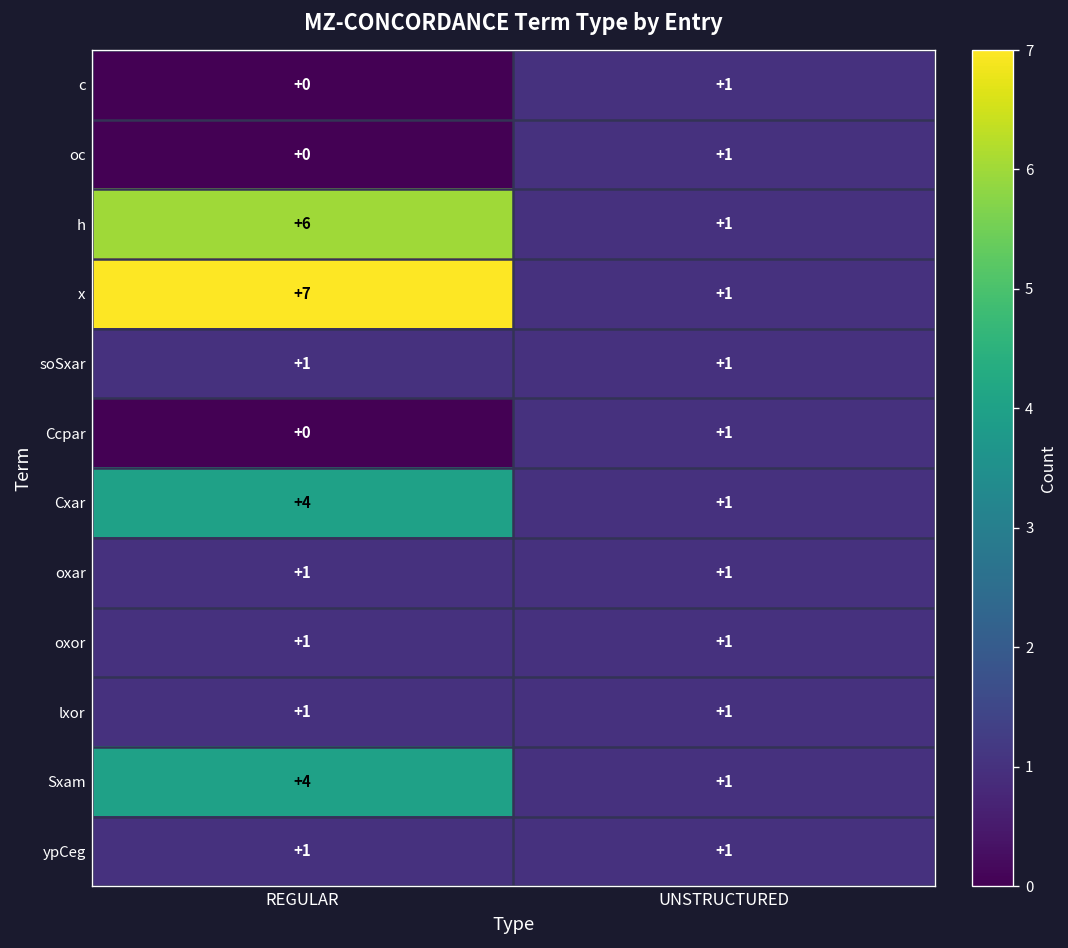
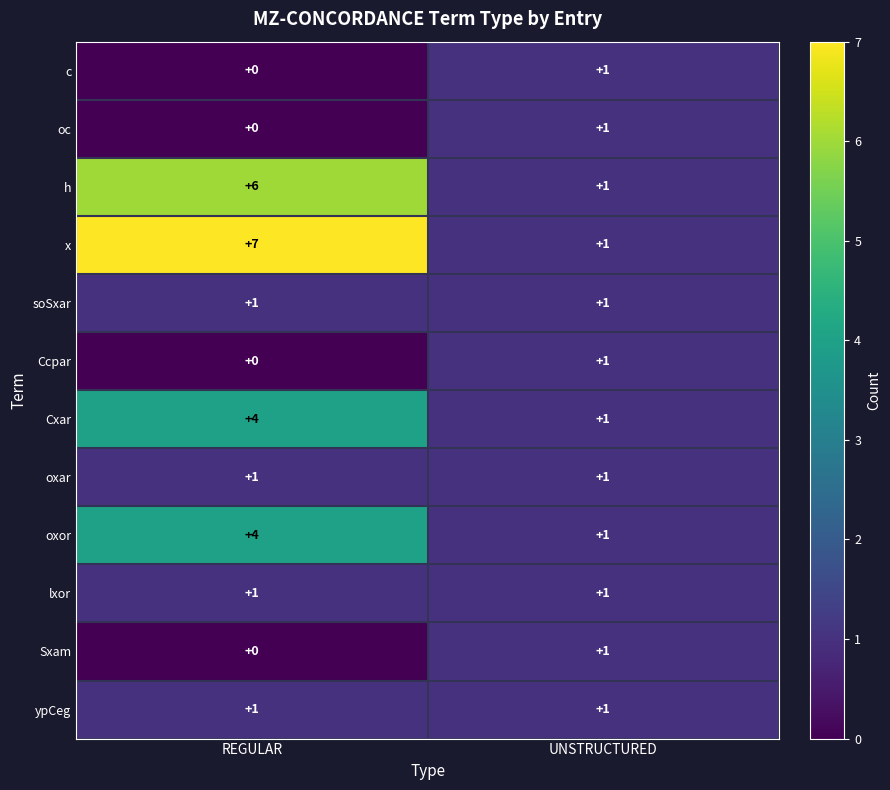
  {
    "c": {
      "REGULAR": "+0",
      "UNSTRUCTURED": "+1"
    },
    "oc": {
      "REGULAR": "+0",
      "UNSTRUCTURED": "+1"
    },
    "h": {
      "REGULAR": "+6",
      "UNSTRUCTURED": "+1"
    },
    "x": {
      "REGULAR": "+7",
      "UNSTRUCTURED": "+1"
    },
    "soSxar": {
      "REGULAR": "+1",
      "UNSTRUCTURED": "+1"
    },
    "Ccpar": {
      "REGULAR": "+0",
      "UNSTRUCTURED": "+1"
    },
    "Cxar": {
      "REGULAR": "+4",
      "UNSTRUCTURED": "+1"
    },
    "oxar": {
      "REGULAR": "+1",
      "UNSTRUCTURED": "+1"
    },
    "oxor": {
-     "REGULAR": "+1",
+     "REGULAR": "+4",
      "UNSTRUCTURED": "+1"
    },
    "lxor": {
      "REGULAR": "+1",
      "UNSTRUCTURED": "+1"
    },
    "Sxam": {
-     "REGULAR": "+4",
+     "REGULAR": "+0",
      "UNSTRUCTURED": "+1"
    },
    "ypCeg": {
      "REGULAR": "+1",
      "UNSTRUCTURED": "+1"
    }
  }
